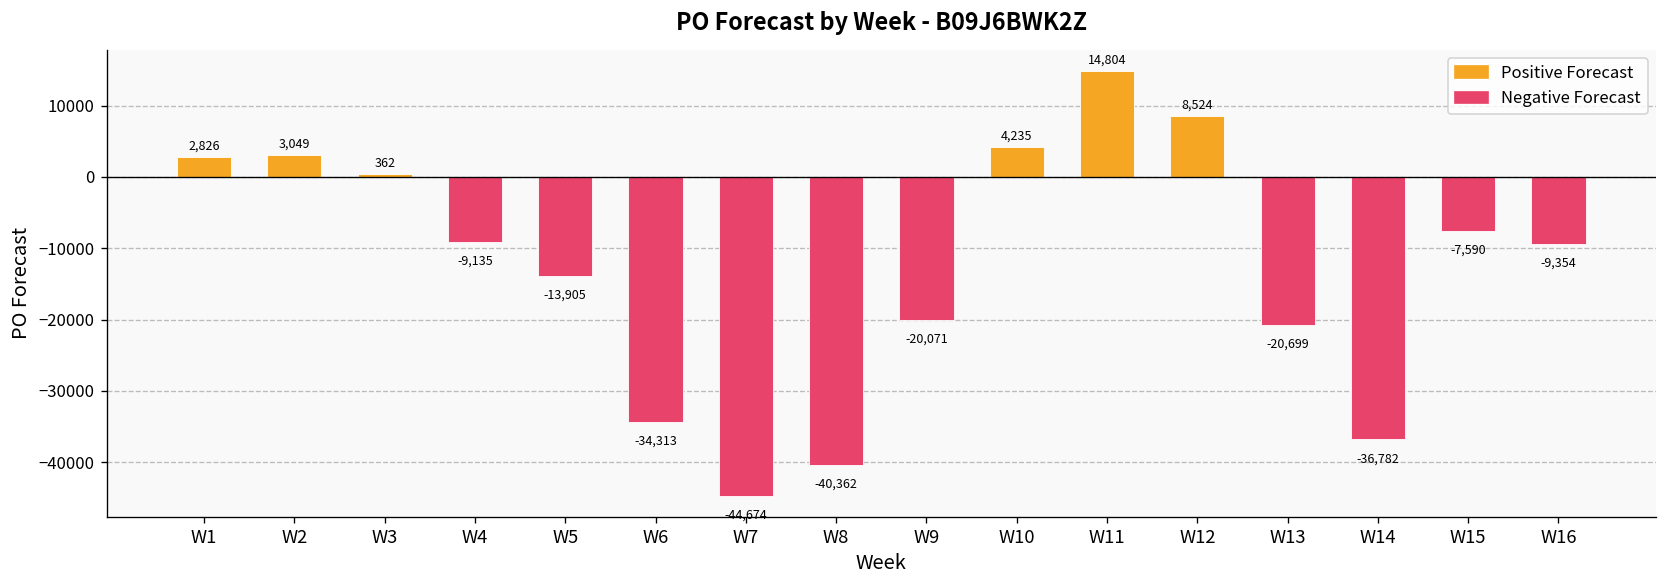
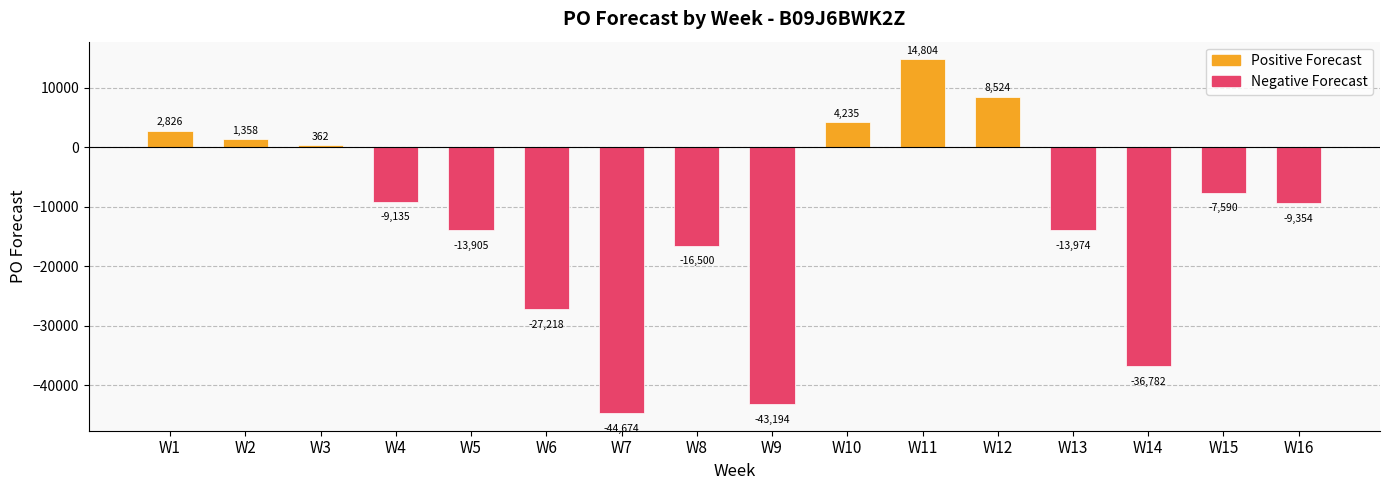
  {
    "W1": "2,826",
-   "W2": "3,049",
+   "W2": "1,358",
    "W3": "362",
    "W4": "-9,135",
    "W5": "-13,905",
-   "W6": "-34,313",
+   "W6": "-27,218",
    "W7": "-44,674",
-   "W8": "-40,362",
-   "W9": "-20,071",
+   "W8": "-16,500",
+   "W9": "-43,194",
    "W10": "4,235",
    "W11": "14,804",
    "W12": "8,524",
-   "W13": "-20,699",
+   "W13": "-13,974",
    "W14": "-36,782",
    "W15": "-7,590",
    "W16": "-9,354"
  }
